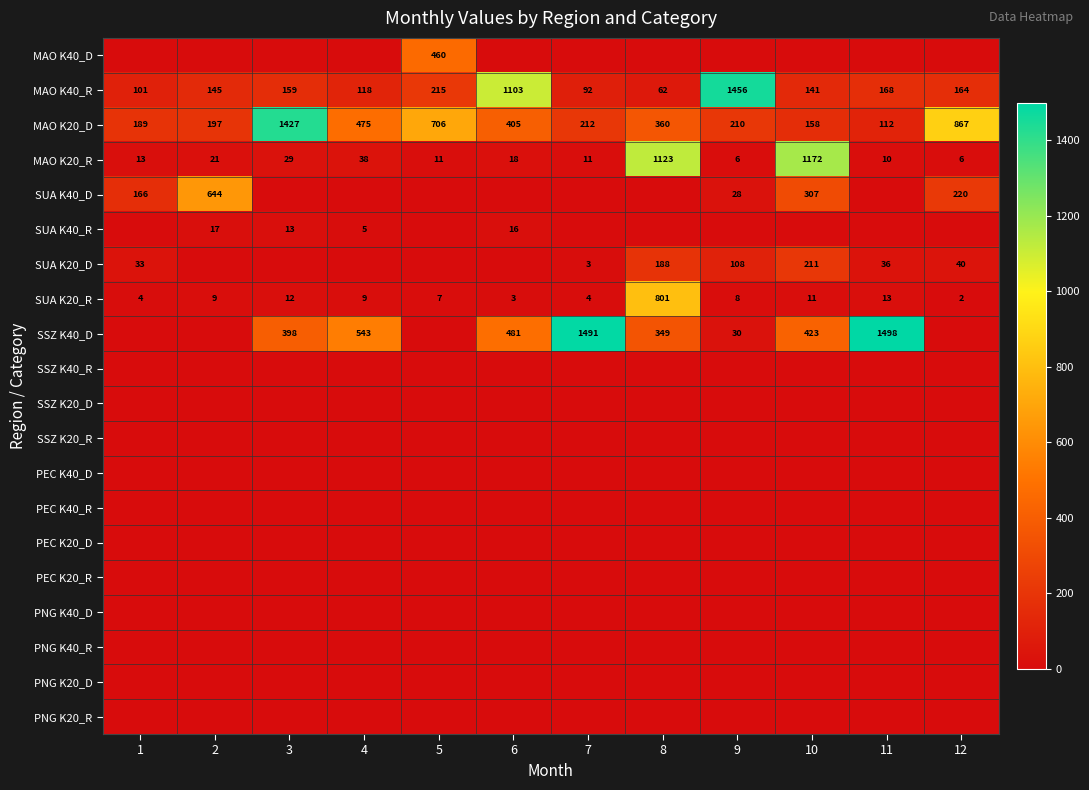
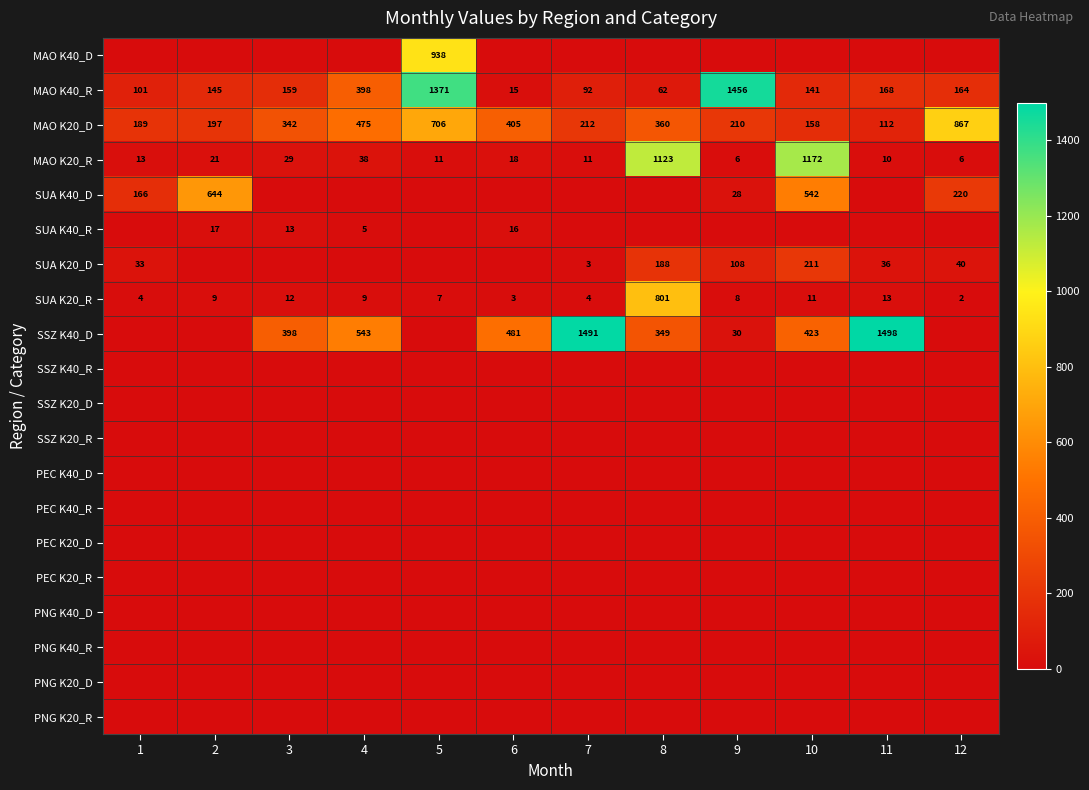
  {
    "MAO K40_D": {
-     "5": 460
+     "5": 938
    },
    "MAO K40_R": {
      "1": 101,
      "2": 145,
      "3": 159,
-     "4": 118,
-     "5": 215,
-     "6": 1103,
+     "4": 398,
+     "5": 1371,
+     "6": 15,
      "7": 92,
      "8": 62,
      "9": 1456,
      "10": 141,
      "11": 168,
      "12": 164
    },
    "MAO K20_D": {
      "1": 189,
      "2": 197,
-     "3": 1427,
+     "3": 342,
      "4": 475,
      "5": 706,
      "6": 405,
      "7": 212,
      "8": 360,
      "9": 210,
      "10": 158,
      "11": 112,
      "12": 867
    },
    "MAO K20_R": {
      "1": 13,
      "2": 21,
      "3": 29,
      "4": 38,
      "5": 11,
      "6": 18,
      "7": 11,
      "8": 1123,
      "9": 6,
      "10": 1172,
      "11": 10,
      "12": 6
    },
    "SUA K40_D": {
      "1": 166,
      "2": 644,
      "9": 28,
-     "10": 307,
+     "10": 542,
      "12": 220
    },
    "SUA K40_R": {
      "2": 17,
      "3": 13,
      "4": 5,
      "6": 16
    },
    "SUA K20_D": {
      "1": 33,
      "7": 3,
      "8": 188,
      "9": 108,
      "10": 211,
      "11": 36,
      "12": 40
    },
    "SUA K20_R": {
      "1": 4,
      "2": 9,
      "3": 12,
      "4": 9,
      "5": 7,
      "6": 3,
      "7": 4,
      "8": 801,
      "9": 8,
      "10": 11,
      "11": 13,
      "12": 2
    },
    "SSZ K40_D": {
      "3": 398,
      "4": 543,
      "6": 481,
      "7": 1491,
      "8": 349,
      "9": 30,
      "10": 423,
      "11": 1498
    }
  }
